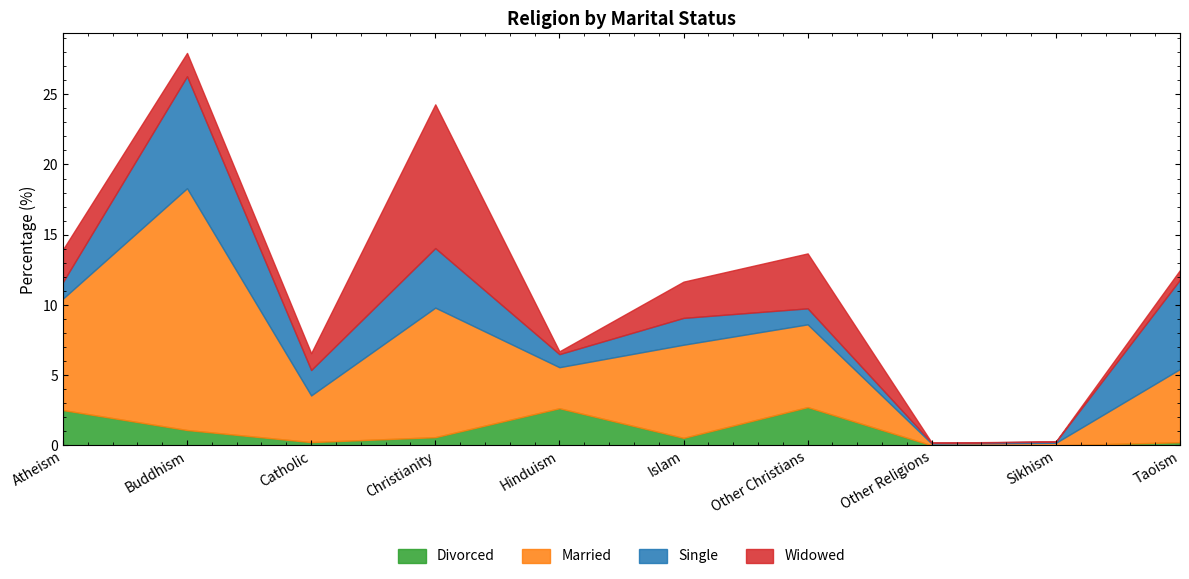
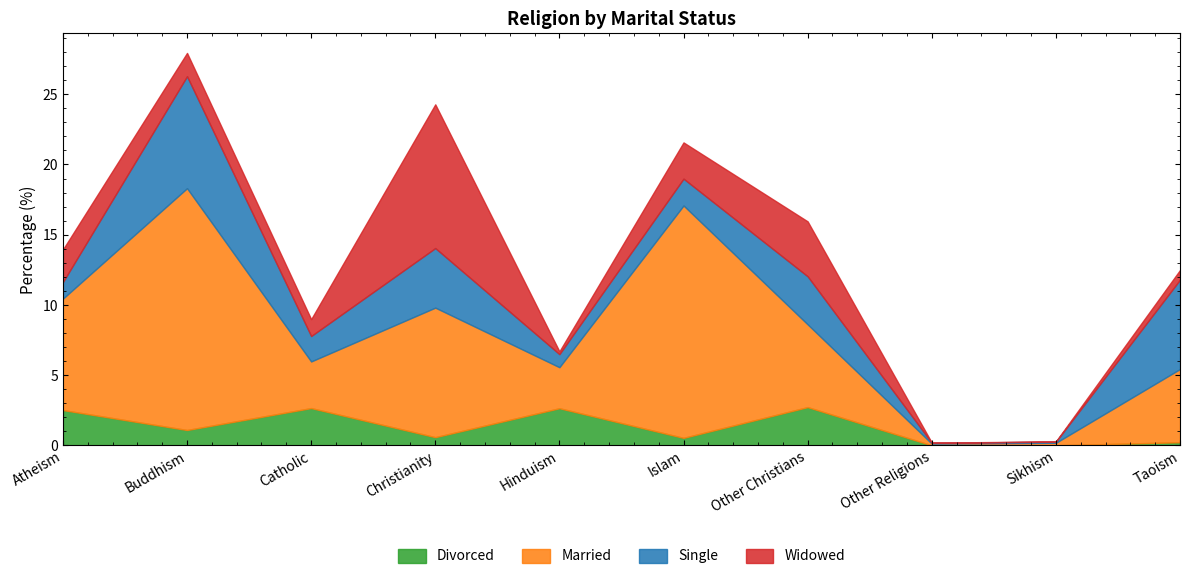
  {
    "Divorced": {
      "Atheism": 2.5,
      "Buddhism": 1.1,
-     "Catholic": 0.2,
+     "Catholic": 2.7,
      "Christianity": 0.6,
      "Hinduism": 2.7,
      "Islam": 0.5,
      "Other Christians": 2.7,
      "Taoism": 0.2
    },
    "Married": {
      "Atheism": 7.9,
      "Buddhism": 17.2,
      "Catholic": 3.3,
      "Christianity": 9.2,
      "Hinduism": 2.9,
-     "Islam": 6.6,
+     "Islam": 16.5,
      "Other Christians": 5.9,
      "Taoism": 5.2
    },
    "Single": {
      "Atheism": 1.2,
      "Buddhism": 8.0,
      "Catholic": 1.8,
      "Christianity": 4.2,
      "Hinduism": 0.9,
      "Islam": 1.9,
-     "Other Christians": 1.1,
+     "Other Christians": 3.4,
      "Taoism": 6.4
    },
    "Widowed": {
      "Atheism": 2.3,
      "Buddhism": 1.7,
      "Catholic": 1.2,
      "Christianity": 10.2,
      "Hinduism": 0.2,
      "Islam": 2.6,
      "Other Christians": 3.9,
      "Taoism": 0.7
    }
  }
